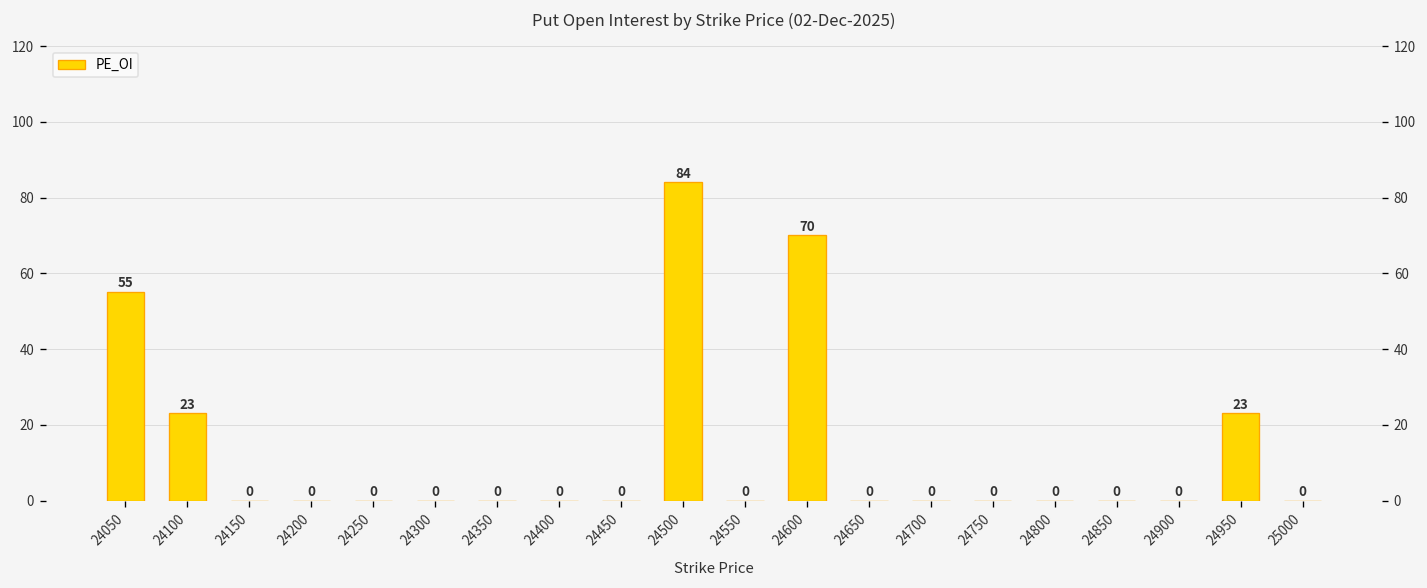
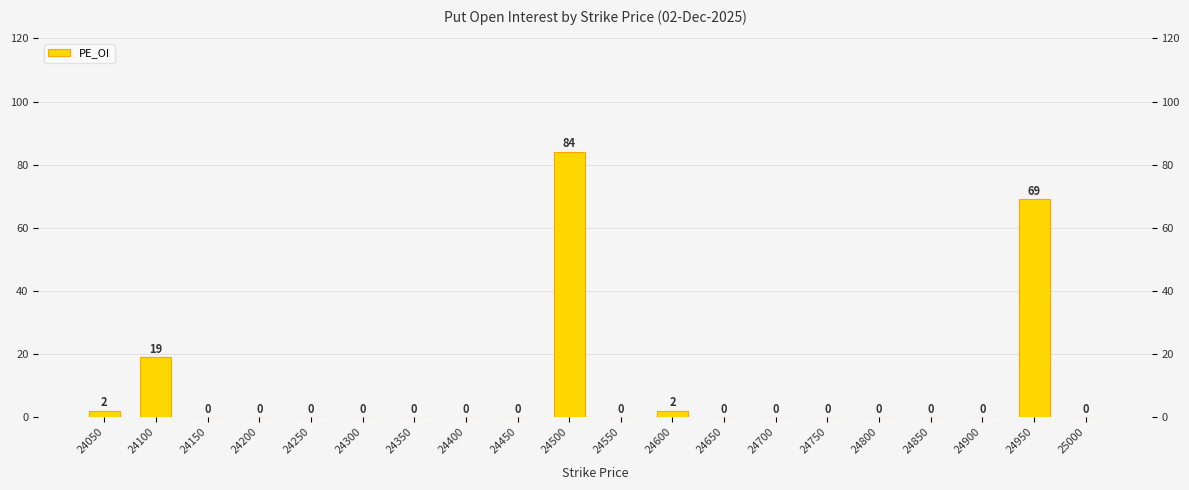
  {
-   "24050": 55,
-   "24100": 23,
+   "24050": 2,
+   "24100": 19,
    "24150": 0,
    "24200": 0,
    "24250": 0,
    "24300": 0,
    "24350": 0,
    "24400": 0,
    "24450": 0,
    "24500": 84,
    "24550": 0,
-   "24600": 70,
+   "24600": 2,
    "24650": 0,
    "24700": 0,
    "24750": 0,
    "24800": 0,
    "24850": 0,
    "24900": 0,
-   "24950": 23,
+   "24950": 69,
    "25000": 0
  }
